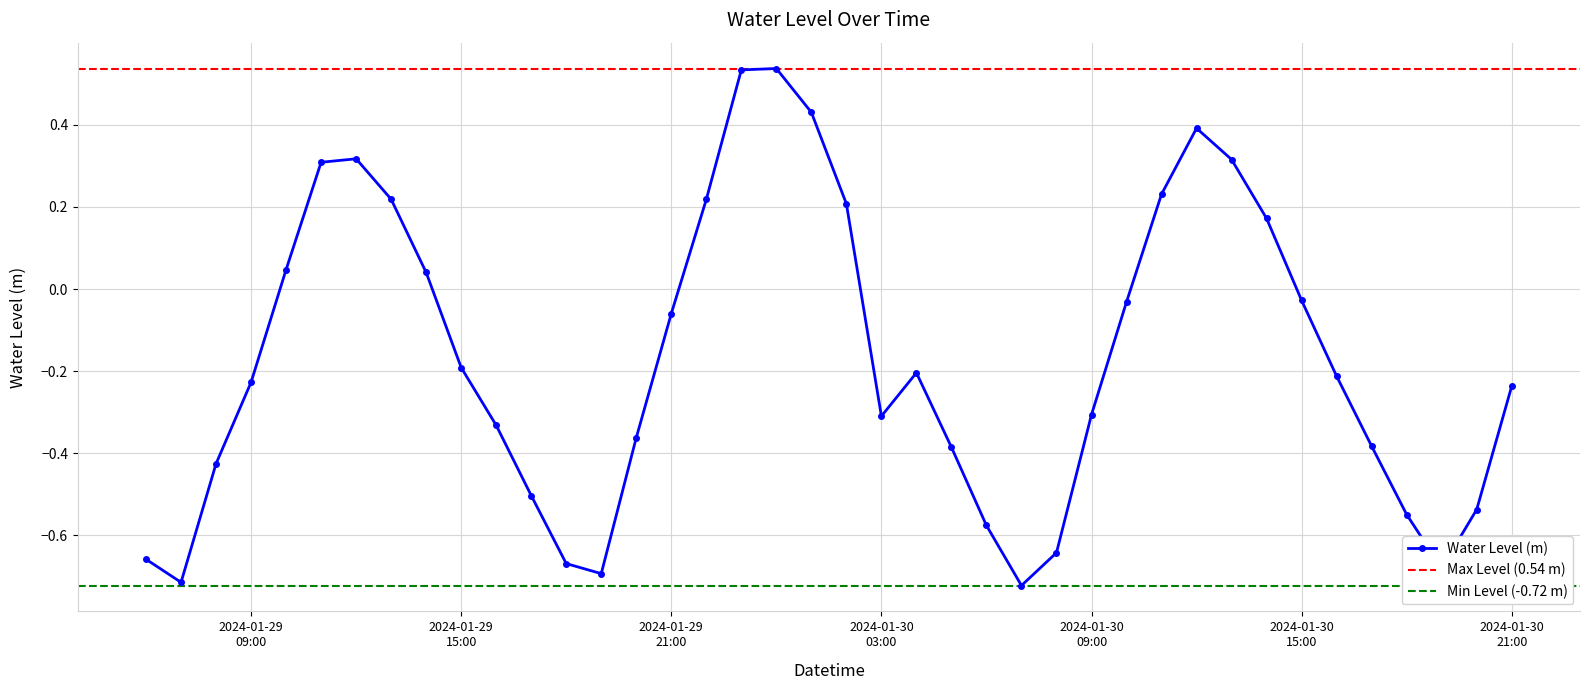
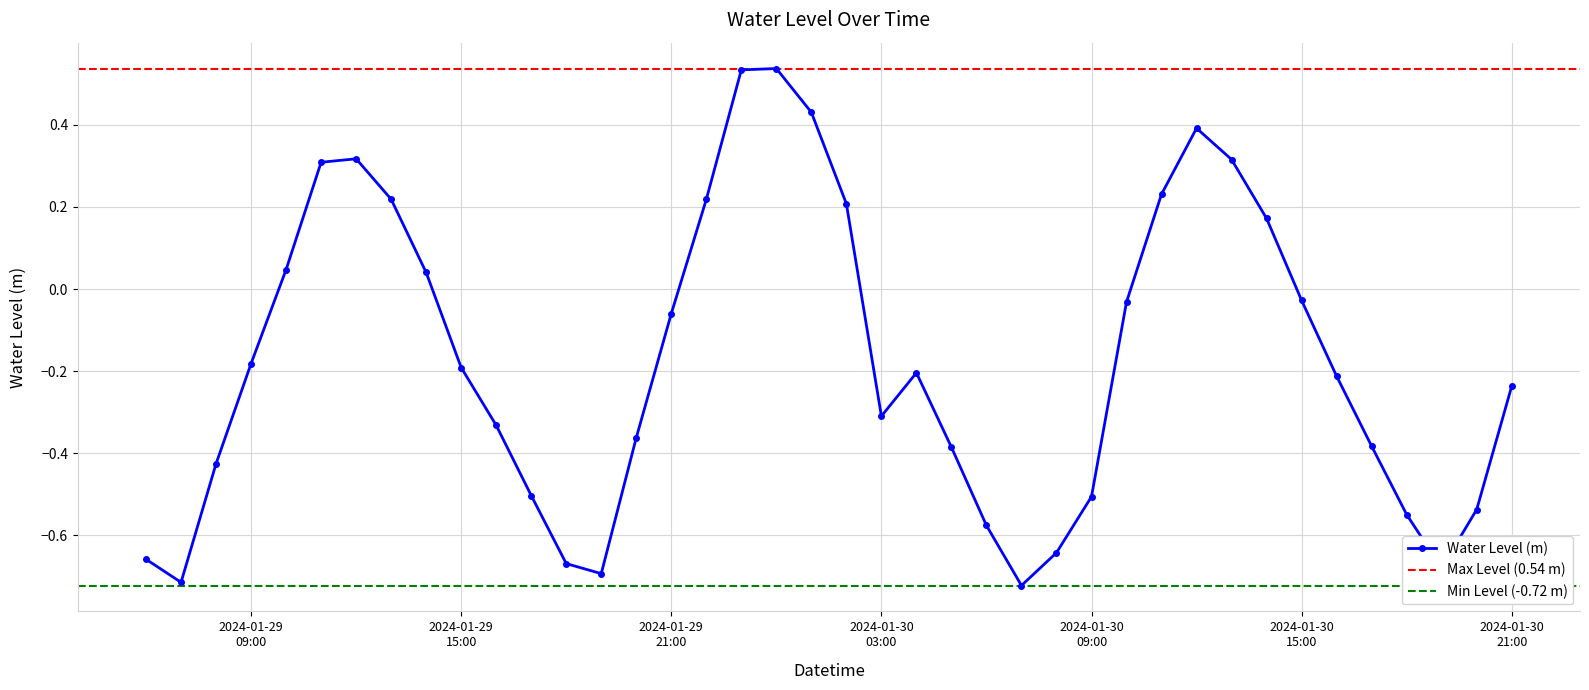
  {
-   "2024-01-29 09:00": -0.23,
+   "2024-01-29 09:00": -0.18,
    "2024-01-29 15:00": -0.19,
    "2024-01-29 21:00": -0.06,
    "2024-01-30 03:00": -0.31,
-   "2024-01-30 09:00": -0.31,
+   "2024-01-30 09:00": -0.51,
    "2024-01-30 15:00": -0.03,
    "2024-01-30 21:00": -0.24
  }
